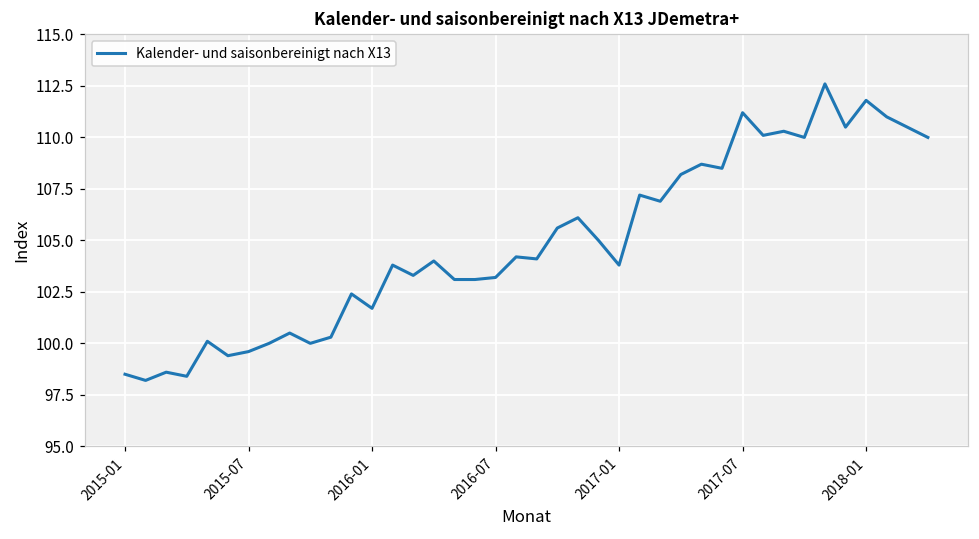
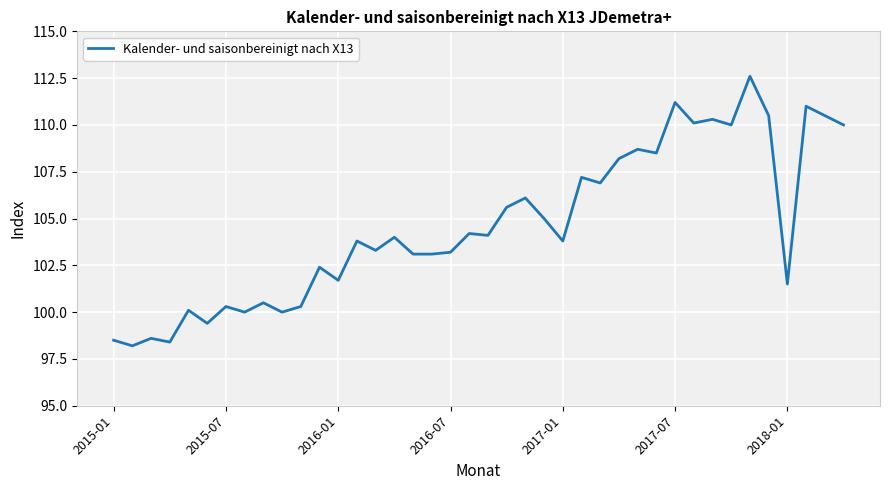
  {
    "2015-01": 98.5,
-   "2015-07": 99.6,
+   "2015-07": 100.3,
    "2016-01": 101.7,
    "2016-07": 103.2,
    "2017-01": 103.8,
    "2017-07": 111.2,
-   "2018-01": 111.8
+   "2018-01": 101.5
  }
